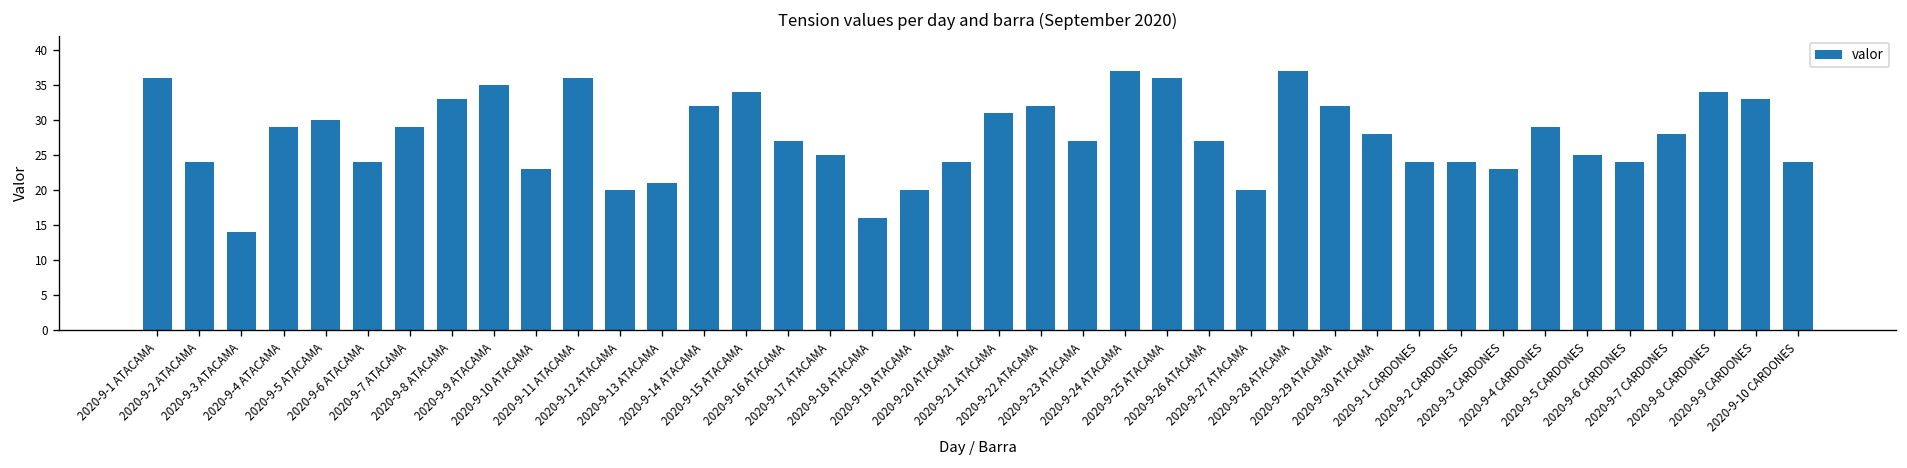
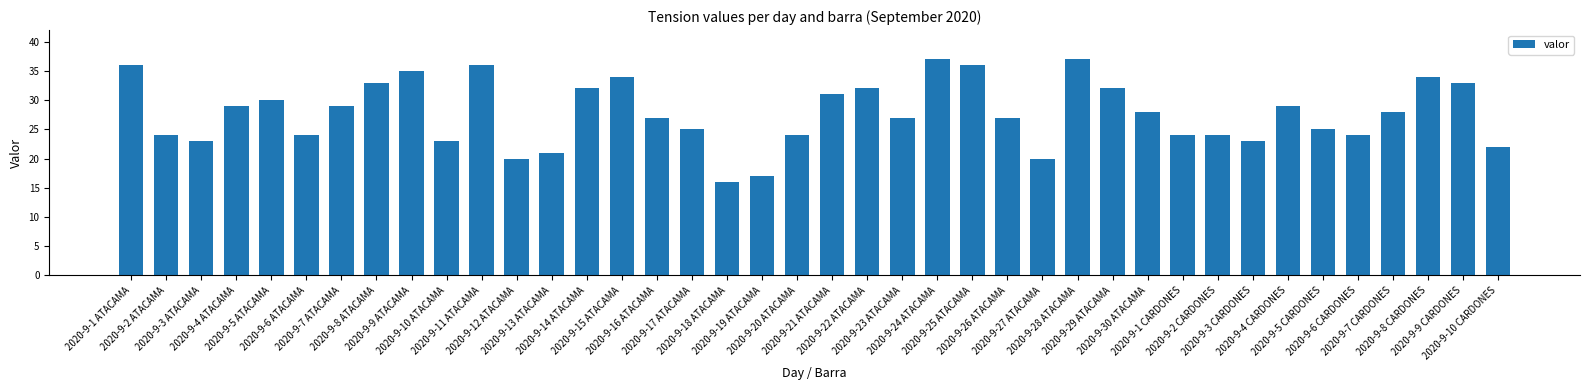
  {
    "2020-9-1 ATACAMA": 36,
    "2020-9-2 ATACAMA": 24,
-   "2020-9-3 ATACAMA": 14,
+   "2020-9-3 ATACAMA": 23,
    "2020-9-4 ATACAMA": 29,
    "2020-9-5 ATACAMA": 30,
    "2020-9-6 ATACAMA": 24,
    "2020-9-7 ATACAMA": 29,
    "2020-9-8 ATACAMA": 33,
    "2020-9-9 ATACAMA": 35,
    "2020-9-10 ATACAMA": 23,
    "2020-9-11 ATACAMA": 36,
    "2020-9-12 ATACAMA": 20,
    "2020-9-13 ATACAMA": 21,
    "2020-9-14 ATACAMA": 32,
    "2020-9-15 ATACAMA": 34,
    "2020-9-16 ATACAMA": 27,
    "2020-9-17 ATACAMA": 25,
    "2020-9-18 ATACAMA": 16,
-   "2020-9-19 ATACAMA": 20,
+   "2020-9-19 ATACAMA": 17,
    "2020-9-20 ATACAMA": 24,
    "2020-9-21 ATACAMA": 31,
    "2020-9-22 ATACAMA": 32,
    "2020-9-23 ATACAMA": 27,
    "2020-9-24 ATACAMA": 37,
    "2020-9-25 ATACAMA": 36,
    "2020-9-26 ATACAMA": 27,
    "2020-9-27 ATACAMA": 20,
    "2020-9-28 ATACAMA": 37,
    "2020-9-29 ATACAMA": 32,
    "2020-9-30 ATACAMA": 28,
    "2020-9-1 CARDONES": 24,
    "2020-9-2 CARDONES": 24,
    "2020-9-3 CARDONES": 23,
    "2020-9-4 CARDONES": 29,
    "2020-9-5 CARDONES": 25,
    "2020-9-6 CARDONES": 24,
    "2020-9-7 CARDONES": 28,
    "2020-9-8 CARDONES": 34,
    "2020-9-9 CARDONES": 33,
-   "2020-9-10 CARDONES": 24
+   "2020-9-10 CARDONES": 22
  }
